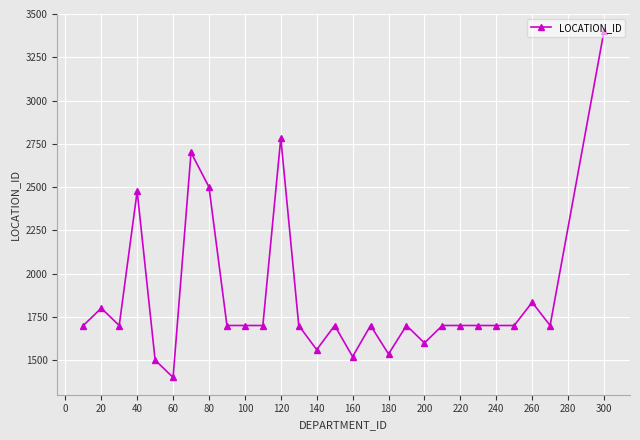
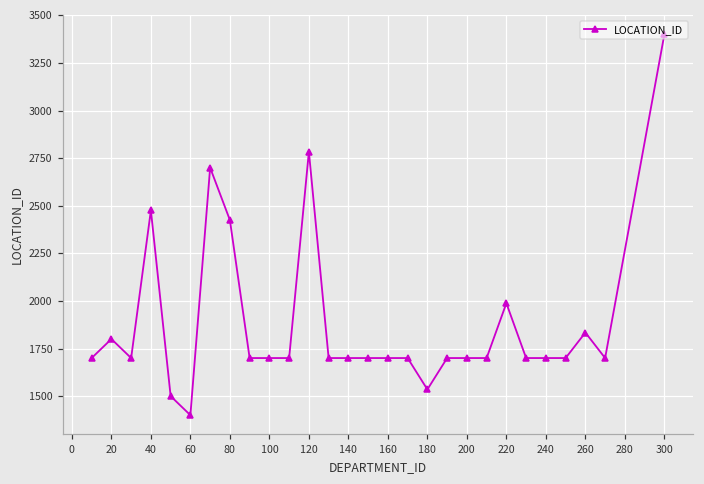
  {
    "20": 1800,
    "40": 2480,
    "60": 1400,
-   "80": 2500,
+   "80": 2430,
    "100": 1700,
    "120": 2780,
-   "140": 1560,
-   "160": 1520,
+   "140": 1700,
+   "160": 1700,
    "180": 1540,
-   "200": 1600,
-   "220": 1700,
+   "200": 1700,
+   "220": 1990,
    "240": 1700,
    "260": 1830
  }
